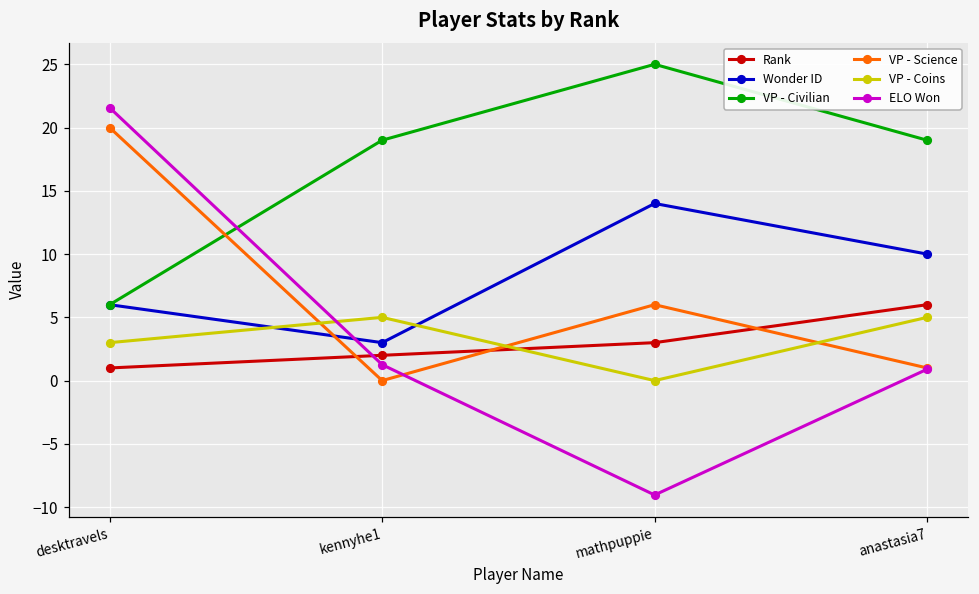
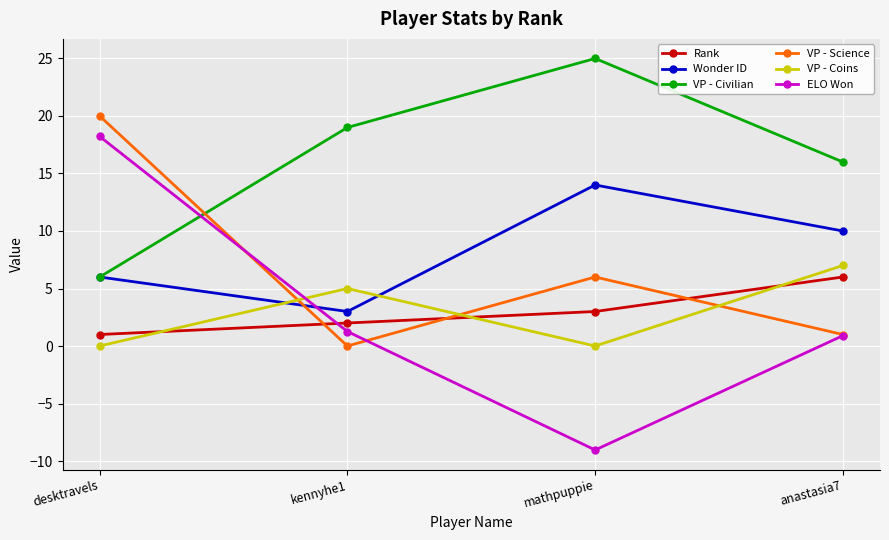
  {
    "Rank": {
      "desktravels": 1.0,
      "kennyhe1": 2.0,
      "mathpuppie": 3.0,
      "anastasia7": 6.0
    },
    "Wonder ID": {
      "kennyhe1": 3.0,
      "mathpuppie": 14.0,
      "anastasia7": 10.0
    },
    "VP - Civilian": {
      "kennyhe1": 19,
      "mathpuppie": 25,
-     "anastasia7": 19
+     "anastasia7": 16
    },
    "VP - Science": {
      "desktravels": 20.0,
      "kennyhe1": 0.0,
      "mathpuppie": 6.0
    },
    "VP - Coins": {
-     "desktravels": 3,
+     "desktravels": 0,
      "kennyhe1": 5,
      "mathpuppie": 0,
-     "anastasia7": 5
+     "anastasia7": 7
    },
    "ELO Won": {
-     "desktravels": 21.6,
+     "desktravels": 18.2,
      "kennyhe1": 1.3,
      "mathpuppie": -9.0
    }
  }
